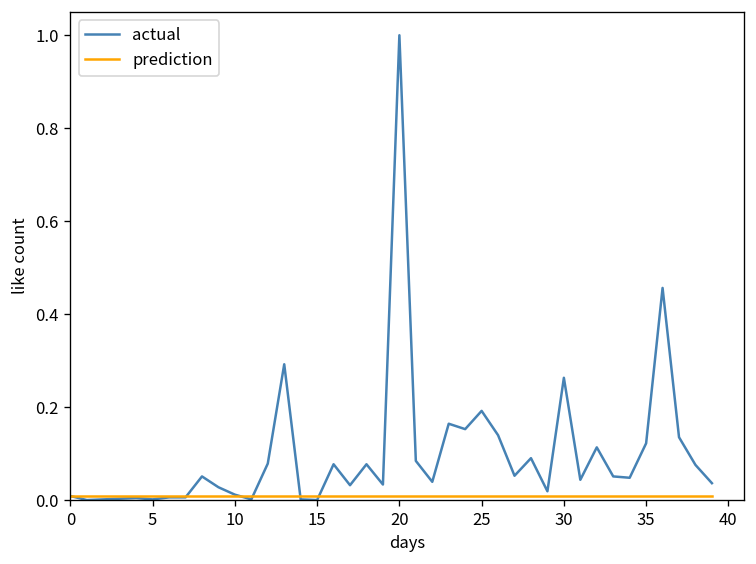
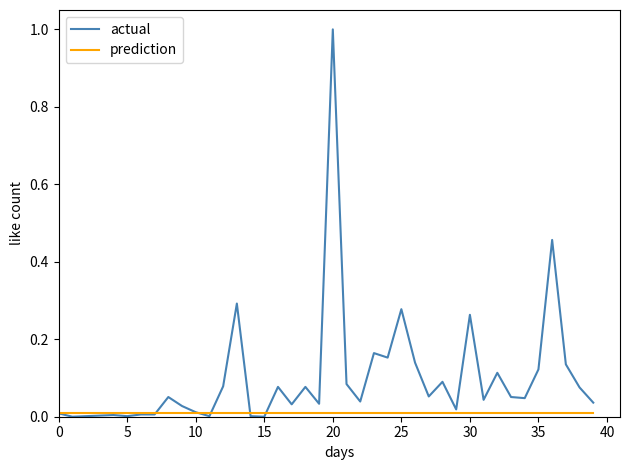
  {
    "actual": {
      "5": 0.00,
      "15": 0.00,
      "20": 1.00,
-     "25": 0.19,
+     "25": 0.28,
      "30": 0.26,
      "35": 0.12
    },
    "prediction": {
      "5": 0.01,
      "15": 0.01,
      "20": 0.01,
      "25": 0.01,
      "30": 0.01,
      "35": 0.01
    }
  }
